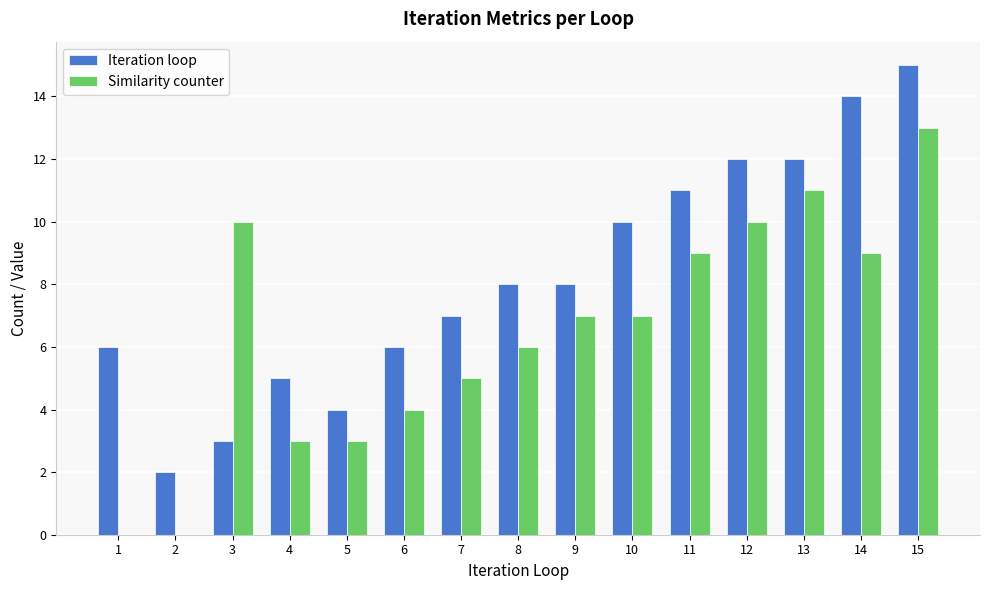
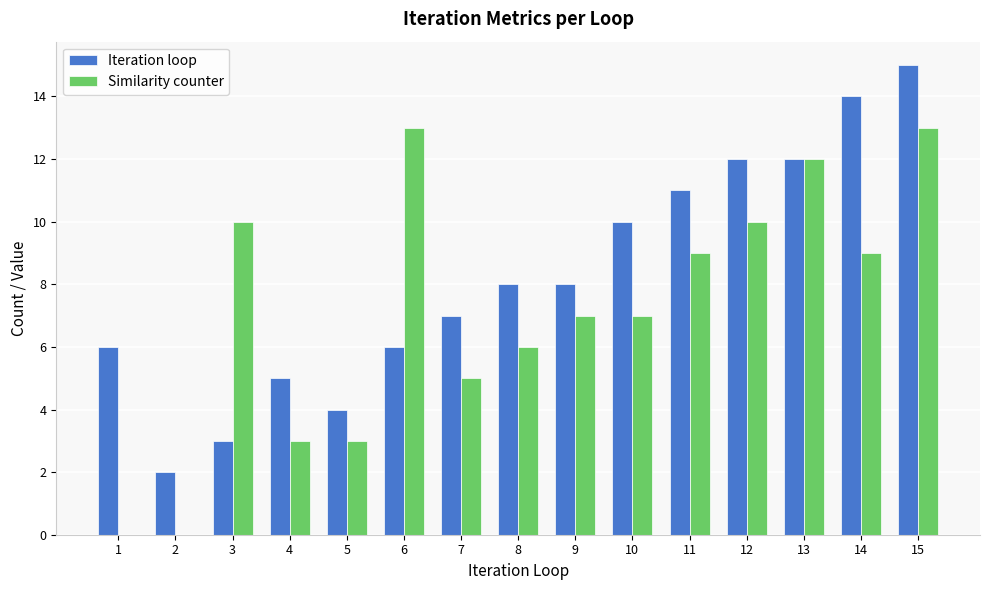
  {
    "Iteration loop": {
      "1": 6,
      "2": 2,
      "3": 3,
      "4": 5,
      "5": 4,
      "6": 6,
      "7": 7,
      "8": 8,
      "9": 8,
      "10": 10,
      "11": 11,
      "12": 12,
      "13": 12,
      "14": 14,
      "15": 15
    },
    "Similarity counter": {
      "1": 0,
      "2": 0,
      "3": 10,
      "4": 3,
      "5": 3,
-     "6": 4,
+     "6": 13,
      "7": 5,
      "8": 6,
      "9": 7,
      "10": 7,
      "11": 9,
      "12": 10,
-     "13": 11,
+     "13": 12,
      "14": 9,
      "15": 13
    }
  }
